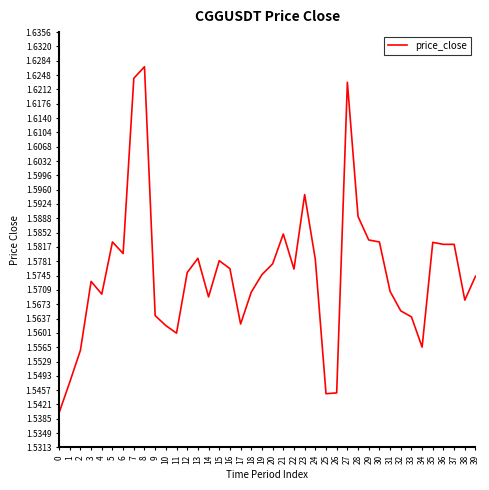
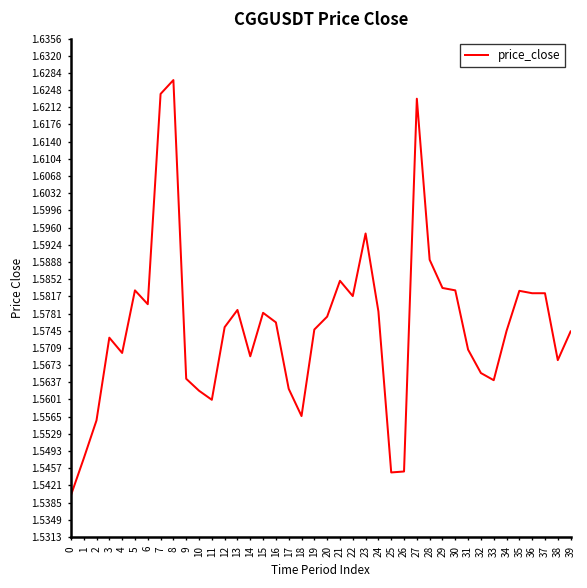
  {
    "0": 1.540,
    "1": 1.548,
    "2": 1.556,
    "3": 1.573,
    "4": 1.570,
    "5": 1.583,
    "6": 1.580,
    "7": 1.624,
    "8": 1.627,
    "9": 1.564,
    "10": 1.562,
    "11": 1.560,
    "12": 1.575,
    "13": 1.579,
    "14": 1.569,
    "15": 1.578,
    "16": 1.576,
    "17": 1.562,
-   "18": 1.570,
+   "18": 1.557,
    "19": 1.575,
    "20": 1.577,
    "21": 1.585,
-   "22": 1.576,
+   "22": 1.582,
    "23": 1.595,
    "24": 1.579,
    "25": 1.545,
    "26": 1.545,
    "27": 1.623,
    "28": 1.589,
    "29": 1.583,
    "30": 1.583,
    "31": 1.571,
    "32": 1.566,
    "33": 1.564,
-   "34": 1.557,
+   "34": 1.574,
    "35": 1.583,
    "36": 1.582,
    "37": 1.582,
    "38": 1.568,
    "39": 1.574
  }
